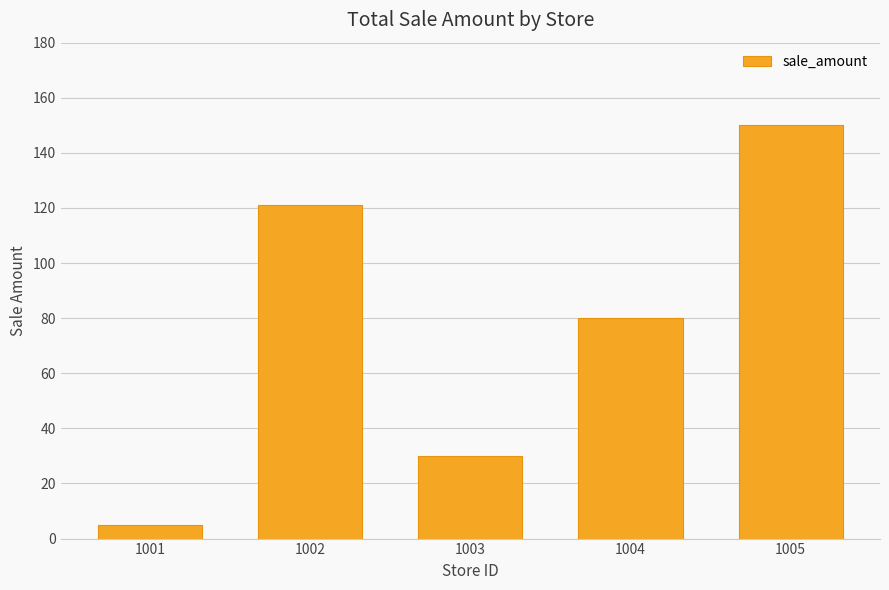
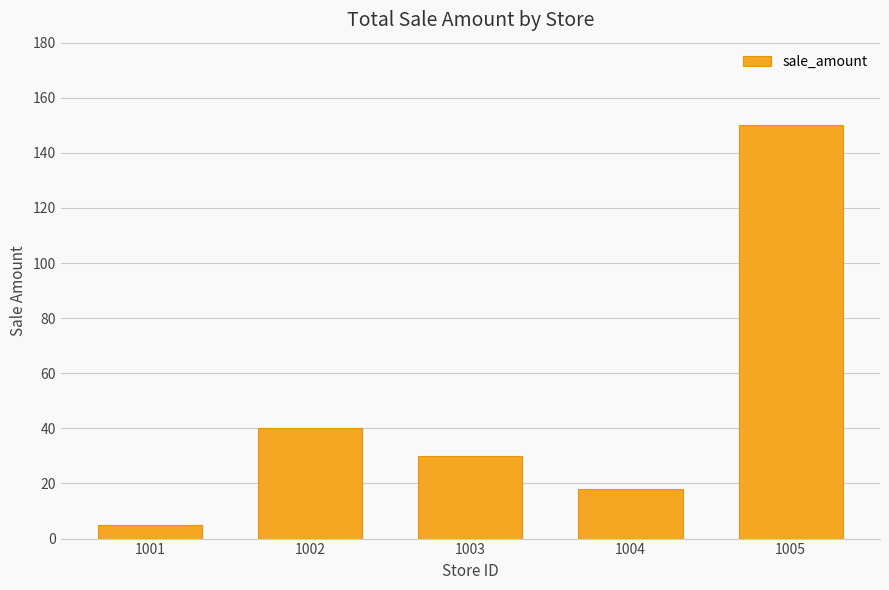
  {
    "1001": 5,
-   "1002": 121,
+   "1002": 40,
    "1003": 30,
-   "1004": 80,
+   "1004": 18,
    "1005": 150
  }
